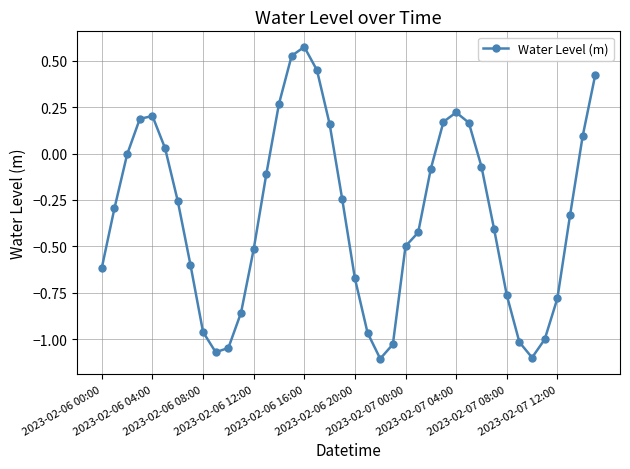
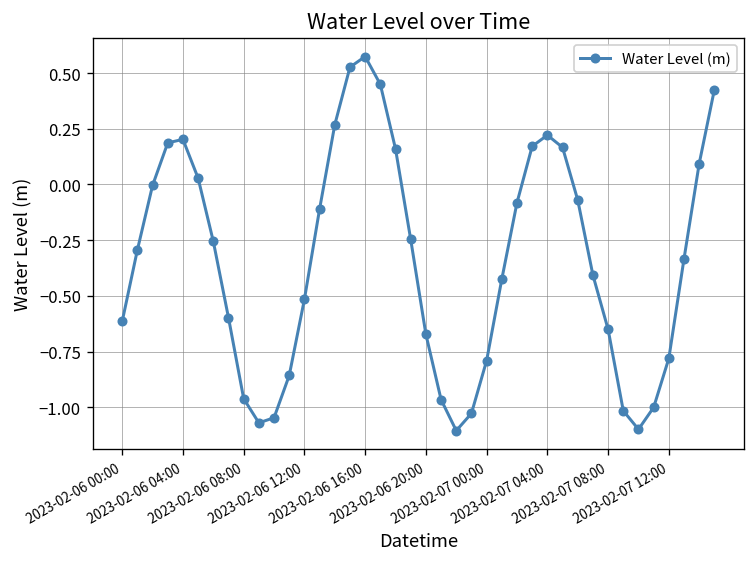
  {
    "2023-02-06 00:00": -0.62,
    "2023-02-06 04:00": 0.20,
    "2023-02-06 08:00": -0.96,
    "2023-02-06 12:00": -0.52,
    "2023-02-06 16:00": 0.57,
    "2023-02-06 20:00": -0.67,
-   "2023-02-07 00:00": -0.50,
+   "2023-02-07 00:00": -0.79,
    "2023-02-07 04:00": 0.22,
-   "2023-02-07 08:00": -0.76,
+   "2023-02-07 08:00": -0.65,
    "2023-02-07 12:00": -0.78
  }
